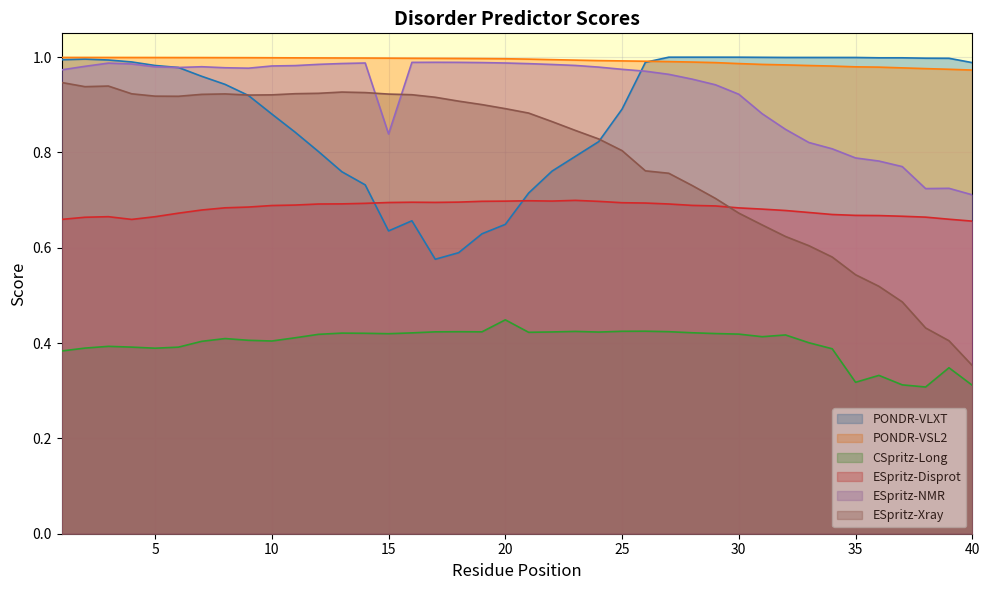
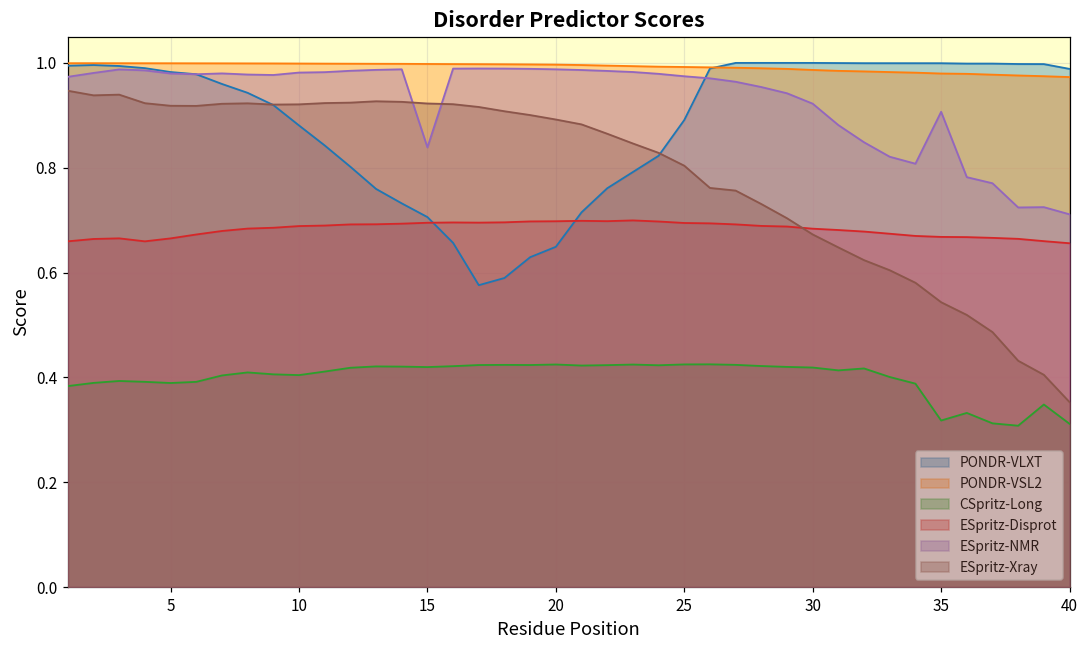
  {
    "PONDR-VLXT": {
      "10": 0.88,
-     "15": 0.64,
+     "15": 0.71,
      "20": 0.65,
      "25": 0.89,
      "30": 1.00,
      "35": 1.00,
      "40": 0.99
    },
    "CSpritz-Long": {
      "5": 0.39,
      "10": 0.40,
      "15": 0.42,
-     "20": 0.45,
+     "20": 0.42,
      "25": 0.42,
      "30": 0.42,
      "35": 0.32,
      "40": 0.31
    },
    "ESpritz-NMR": {
      "10": 0.98,
      "15": 0.84,
      "20": 0.99,
      "25": 0.97,
      "30": 0.92,
-     "35": 0.79,
+     "35": 0.91,
      "40": 0.71
    }
  }
